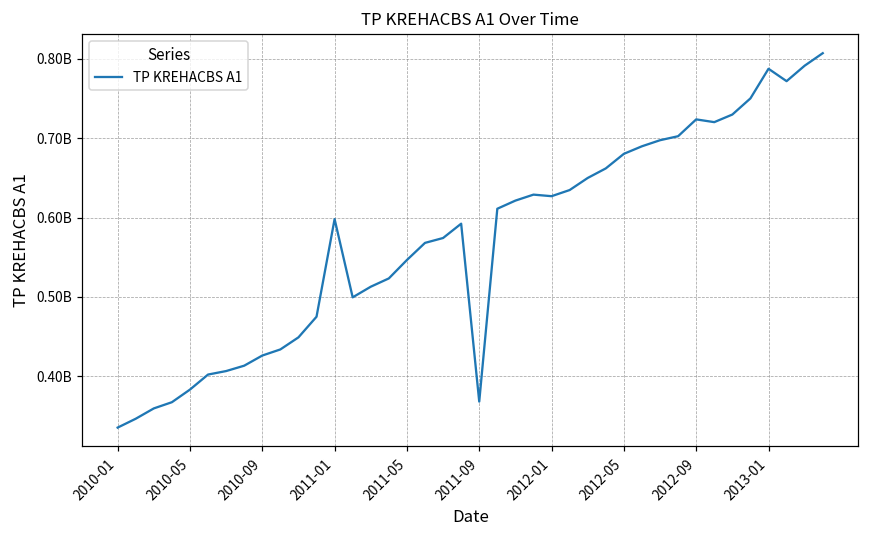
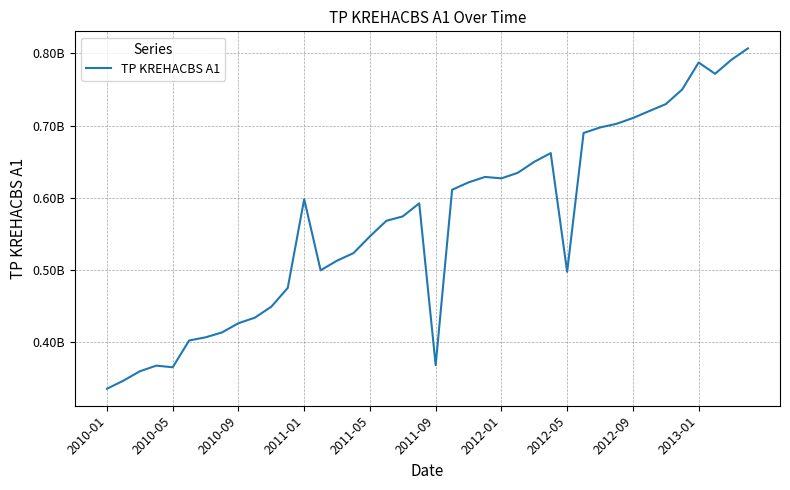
  {
    "2010-01": 340000000,
-   "2010-05": 380000000,
+   "2010-05": 370000000,
    "2010-09": 430000000,
    "2011-01": 600000000,
    "2011-05": 550000000,
    "2011-09": 370000000,
    "2012-01": 630000000,
-   "2012-05": 680000000,
-   "2012-09": 720000000,
+   "2012-05": 500000000,
+   "2012-09": 710000000,
    "2013-01": 790000000
  }
